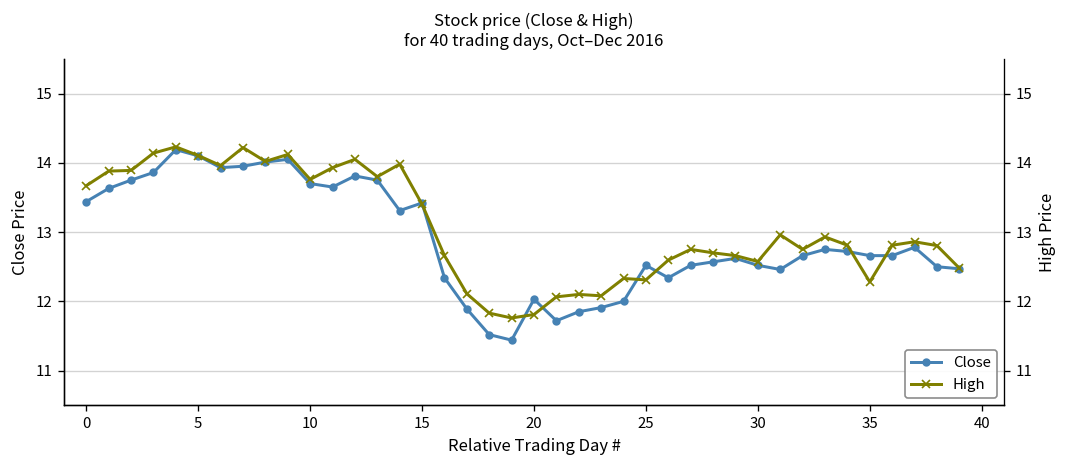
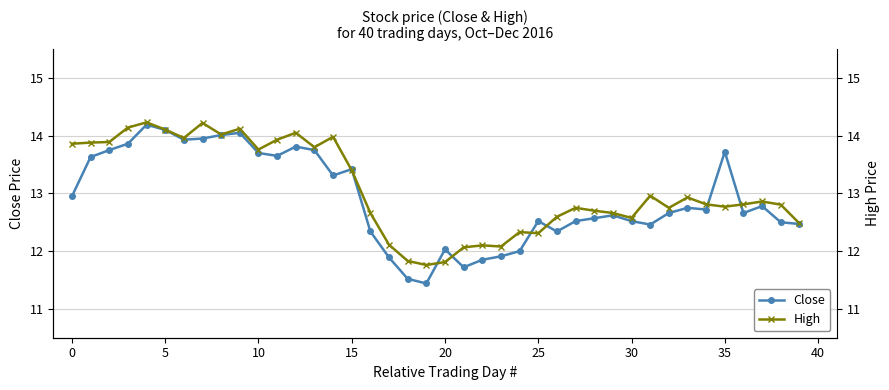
  {
    "Close": {
-     "0": 13.4,
+     "0": 13.0,
      "5": 14.1,
      "10": 13.7,
      "15": 13.4,
      "20": 12.0,
      "25": 12.5,
      "30": 12.5,
-     "35": 12.7
+     "35": 13.7
    },
    "High": {
-     "0": 13.7,
+     "0": 13.9,
      "5": 14.1,
      "10": 13.8,
      "15": 13.4,
      "20": 11.8,
      "25": 12.3,
      "30": 12.6,
-     "35": 12.3
+     "35": 12.8
    }
  }
